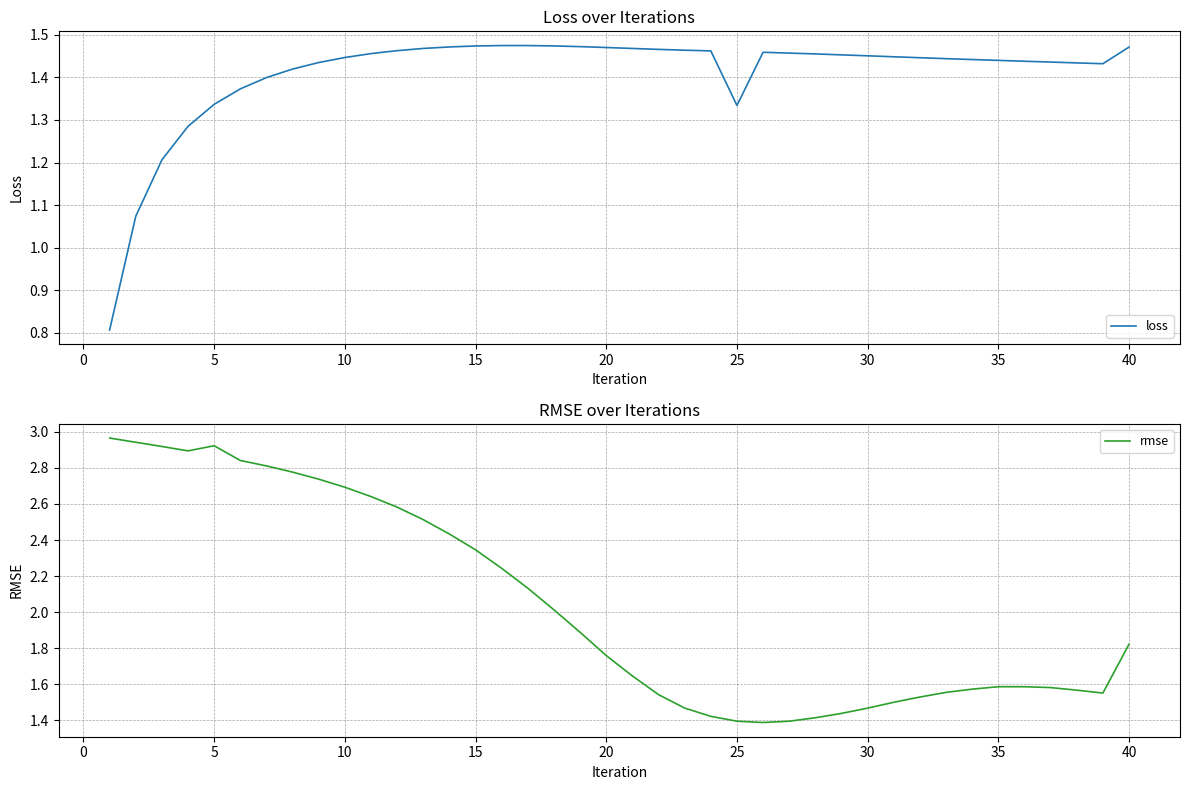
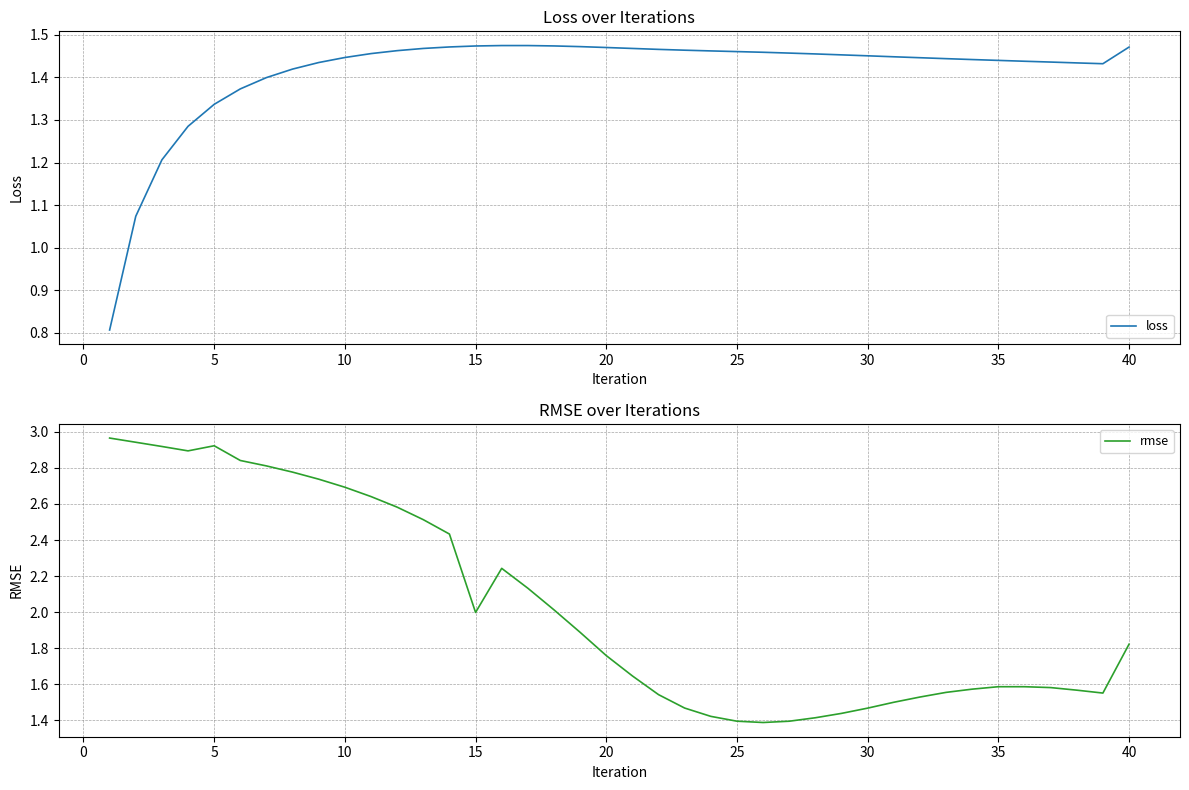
  {
    "Loss over Iterations": {
      "5": 1.34,
      "10": 1.45,
      "15": 1.47,
      "20": 1.47,
-     "25": 1.33,
+     "25": 1.46,
      "30": 1.45,
      "35": 1.44,
      "40": 1.47
    },
    "RMSE over Iterations": {
      "5": 2.92,
      "10": 2.69,
-     "15": 2.35,
+     "15": 2.00,
      "20": 1.76,
      "25": 1.40,
      "30": 1.47,
      "35": 1.59,
      "40": 1.82
    }
  }
